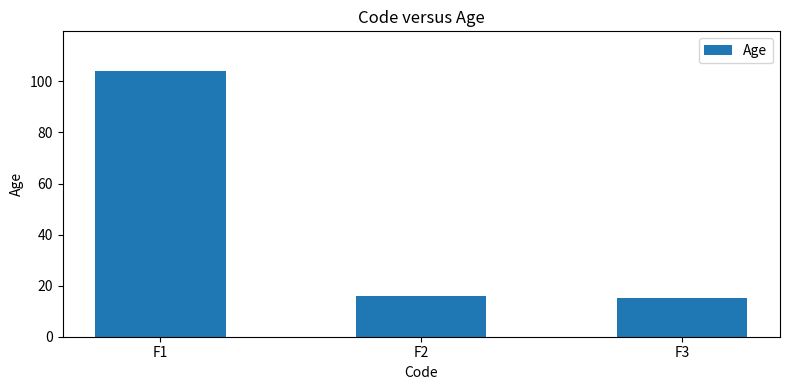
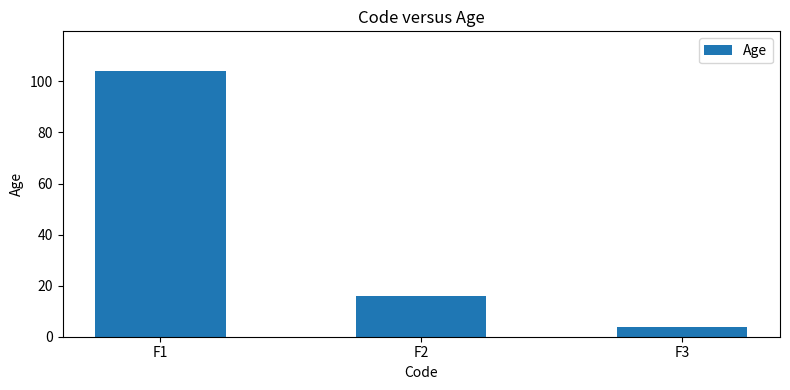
  {
    "F1": 104,
    "F2": 16,
-   "F3": 15
+   "F3": 4
  }
